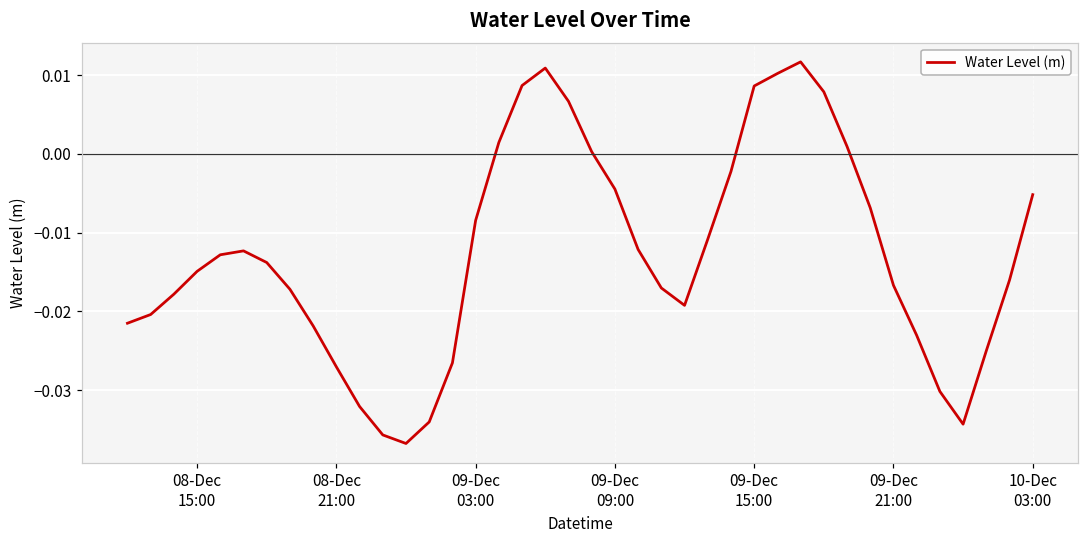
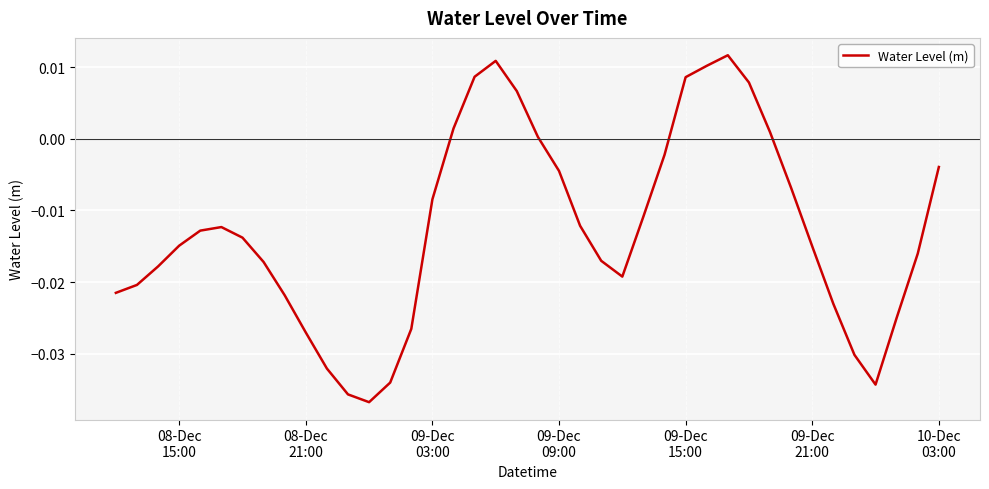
  {
    "08-Dec 15:00": -0.015,
    "08-Dec 21:00": -0.027,
    "09-Dec 03:00": -0.008,
    "09-Dec 09:00": -0.004,
    "09-Dec 15:00": 0.009,
-   "09-Dec 21:00": -0.017,
-   "10-Dec 03:00": -0.005
+   "09-Dec 21:00": -0.015,
+   "10-Dec 03:00": -0.004
  }
